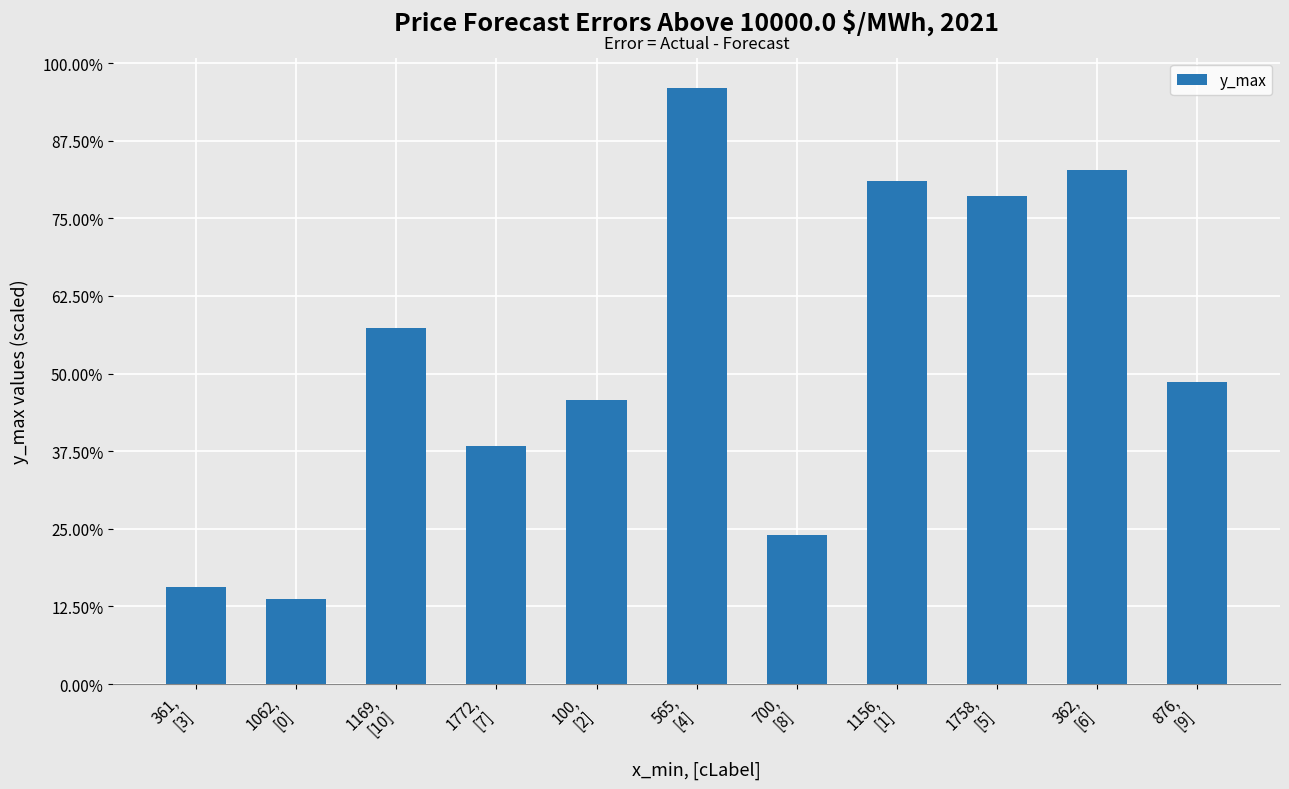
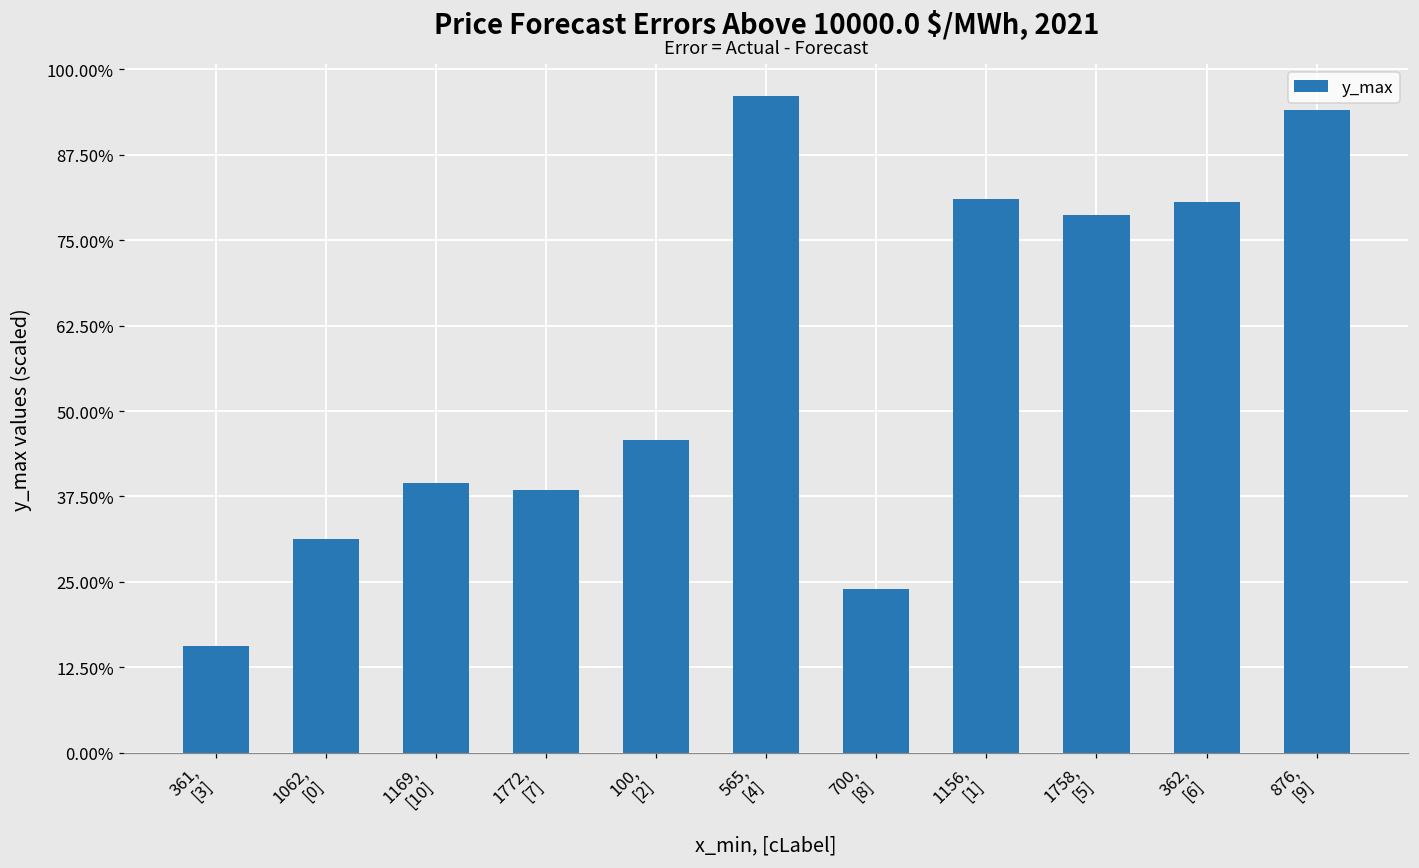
  {
    "361, [3]": "16%",
-   "1062, [0]": "14%",
-   "1169, [10]": "57%",
+   "1062, [0]": "31%",
+   "1169, [10]": "40%",
    "1772, [7]": "38%",
    "100, [2]": "46%",
    "565, [4]": "96%",
    "700, [8]": "24%",
    "1156, [1]": "81%",
    "1758, [5]": "79%",
-   "362, [6]": "83%",
-   "876, [9]": "49%"
+   "362, [6]": "81%",
+   "876, [9]": "94%"
  }
